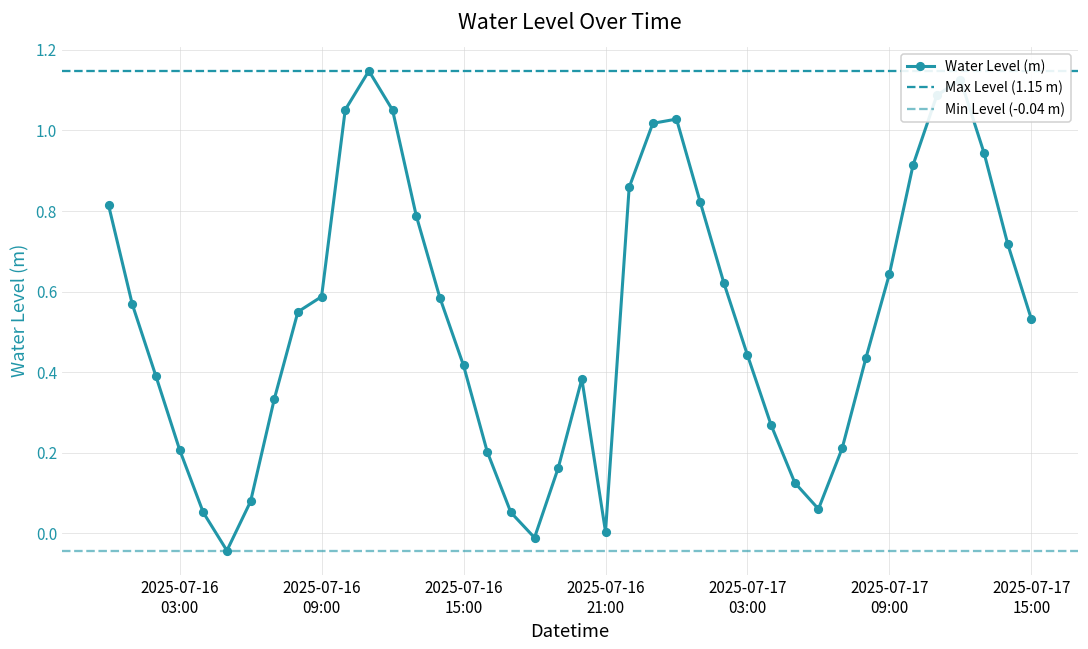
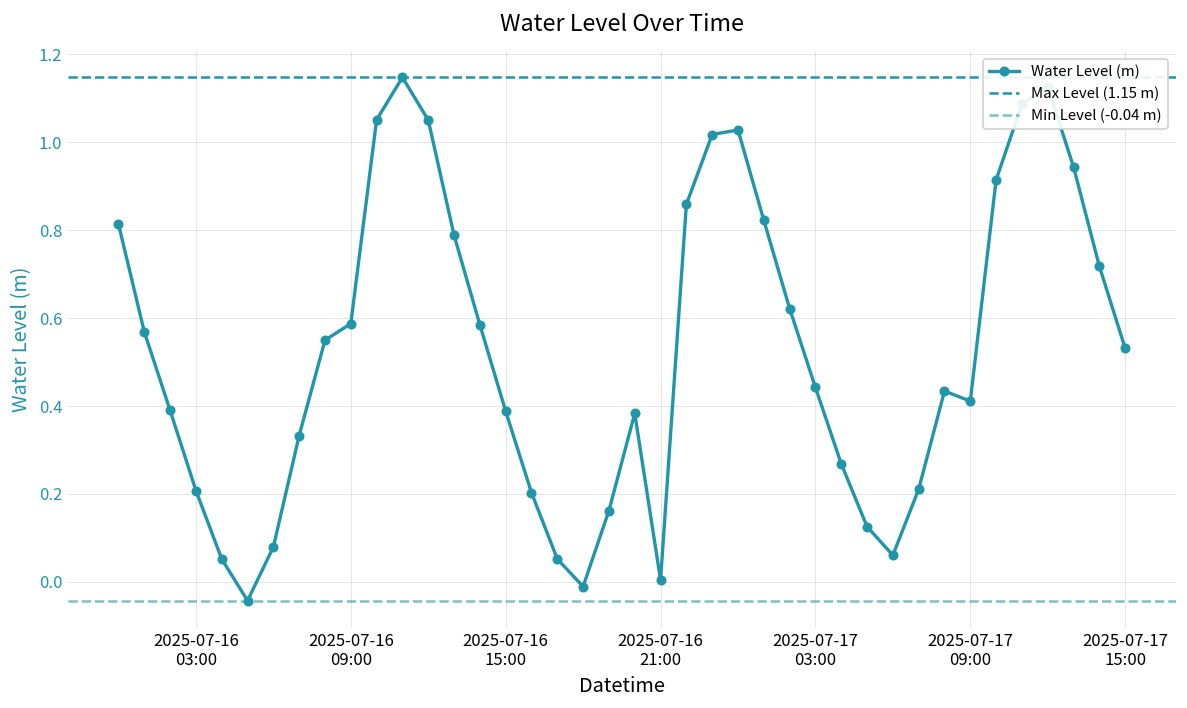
  {
    "2025-07-16 03:00": 0.21,
    "2025-07-16 09:00": 0.59,
-   "2025-07-16 15:00": 0.42,
+   "2025-07-16 15:00": 0.39,
    "2025-07-16 21:00": 0.00,
    "2025-07-17 03:00": 0.44,
-   "2025-07-17 09:00": 0.64,
+   "2025-07-17 09:00": 0.41,
    "2025-07-17 15:00": 0.53
  }
